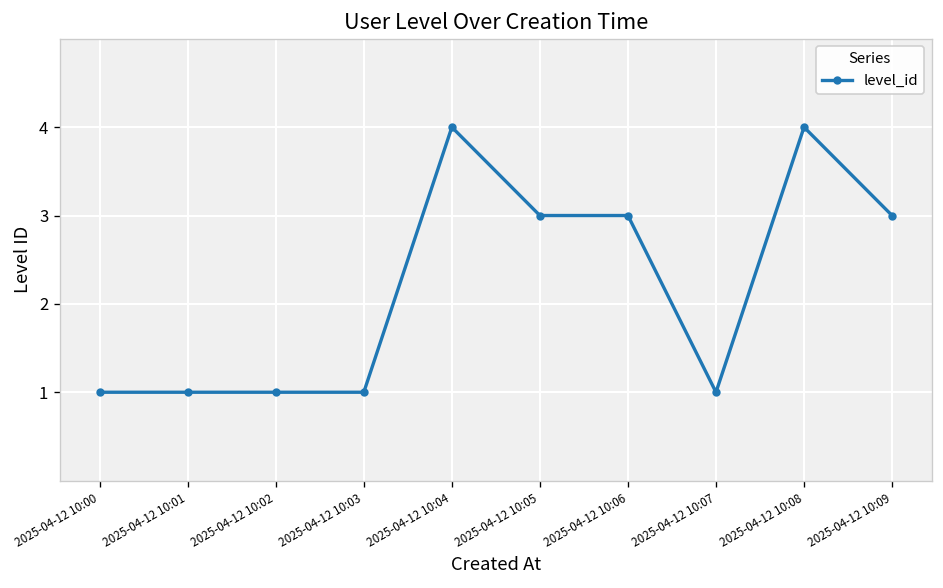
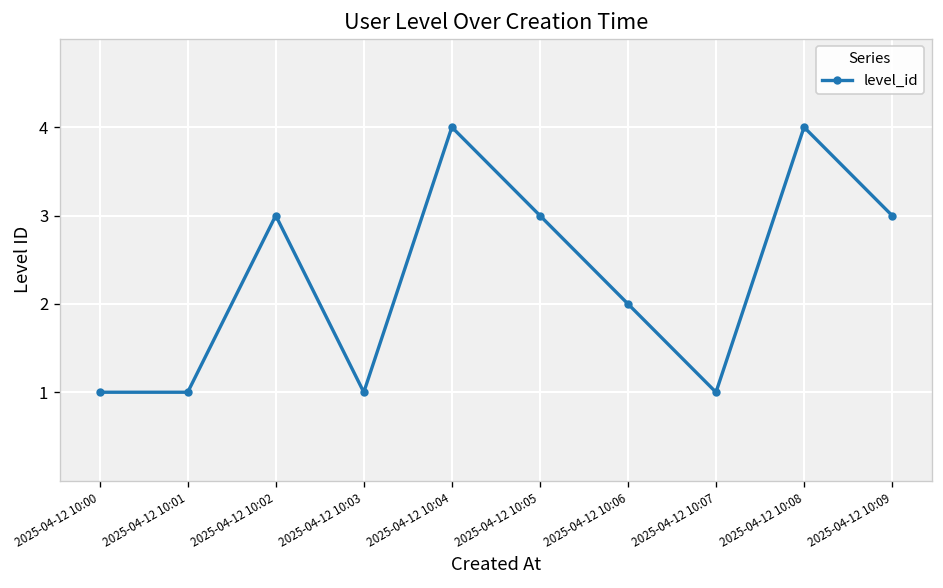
  {
    "2025-04-12 10:00": 1,
    "2025-04-12 10:01": 1,
-   "2025-04-12 10:02": 1,
+   "2025-04-12 10:02": 3,
    "2025-04-12 10:03": 1,
    "2025-04-12 10:04": 4,
    "2025-04-12 10:05": 3,
-   "2025-04-12 10:06": 3,
+   "2025-04-12 10:06": 2,
    "2025-04-12 10:07": 1,
    "2025-04-12 10:08": 4,
    "2025-04-12 10:09": 3
  }
